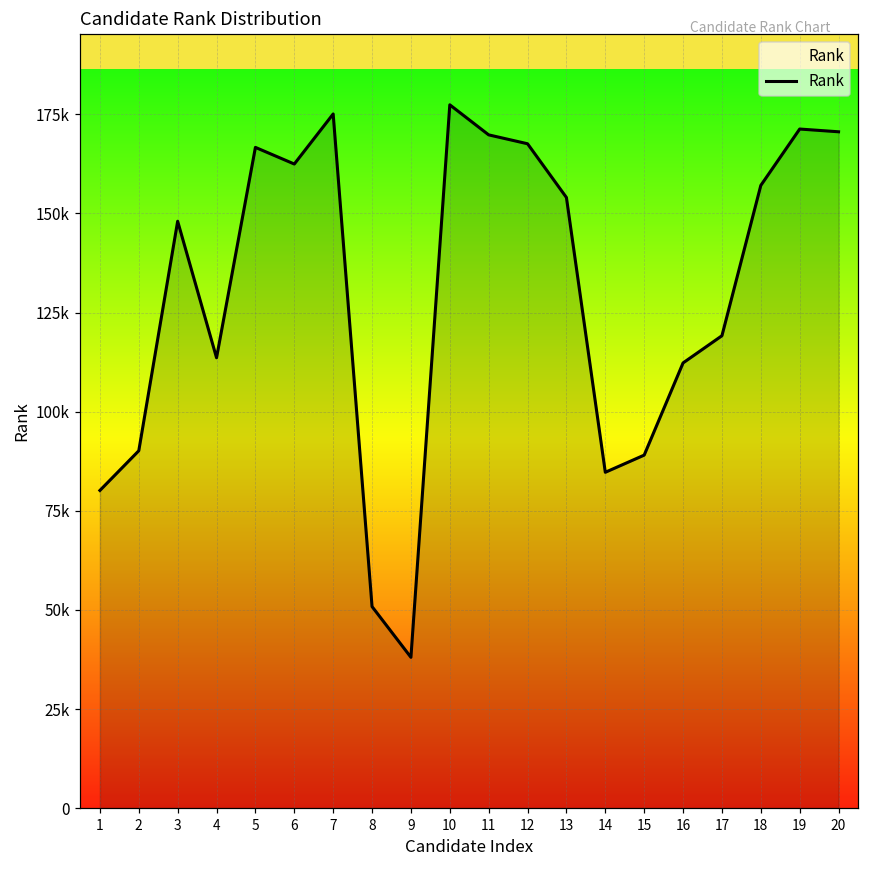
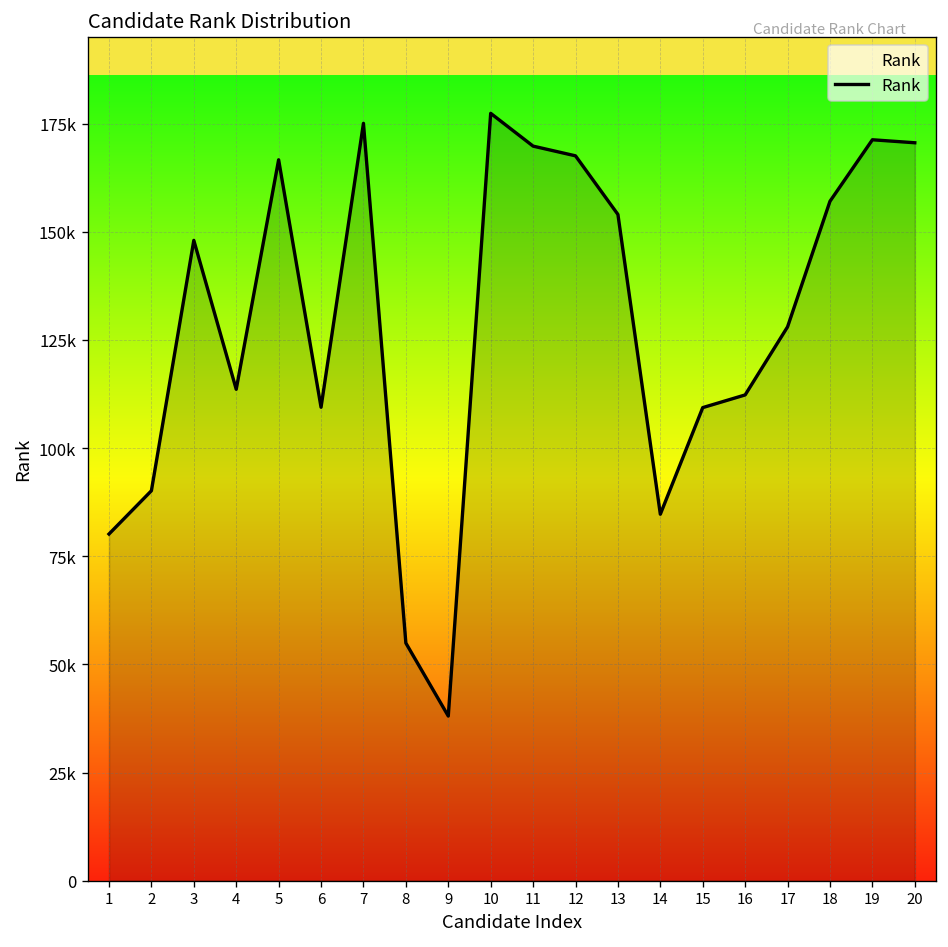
  {
    "1": 80000,
    "2": 90000,
    "3": 148000,
    "4": 114000,
    "5": 167000,
-   "6": 162000,
+   "6": 109000,
    "7": 175000,
-   "8": 51000,
+   "8": 55000,
    "9": 38000,
    "10": 177000,
    "11": 170000,
    "12": 168000,
    "13": 154000,
    "14": 85000,
-   "15": 89000,
+   "15": 109000,
    "16": 112000,
-   "17": 119000,
+   "17": 128000,
    "18": 157000,
    "19": 171000,
    "20": 171000
  }
